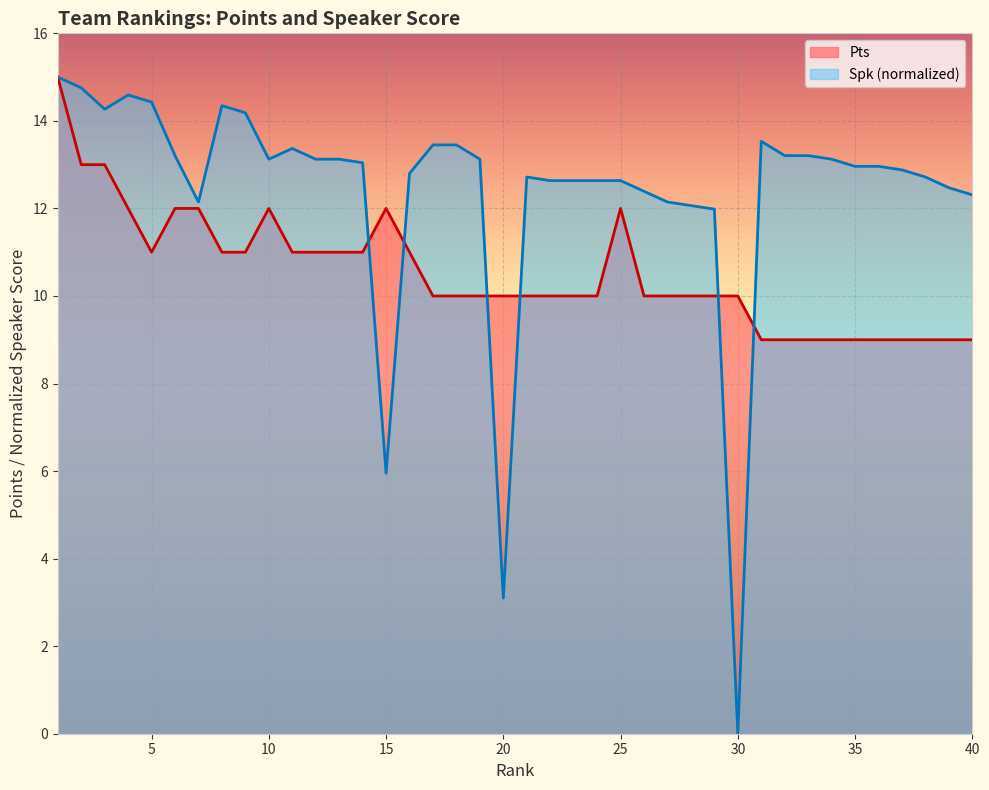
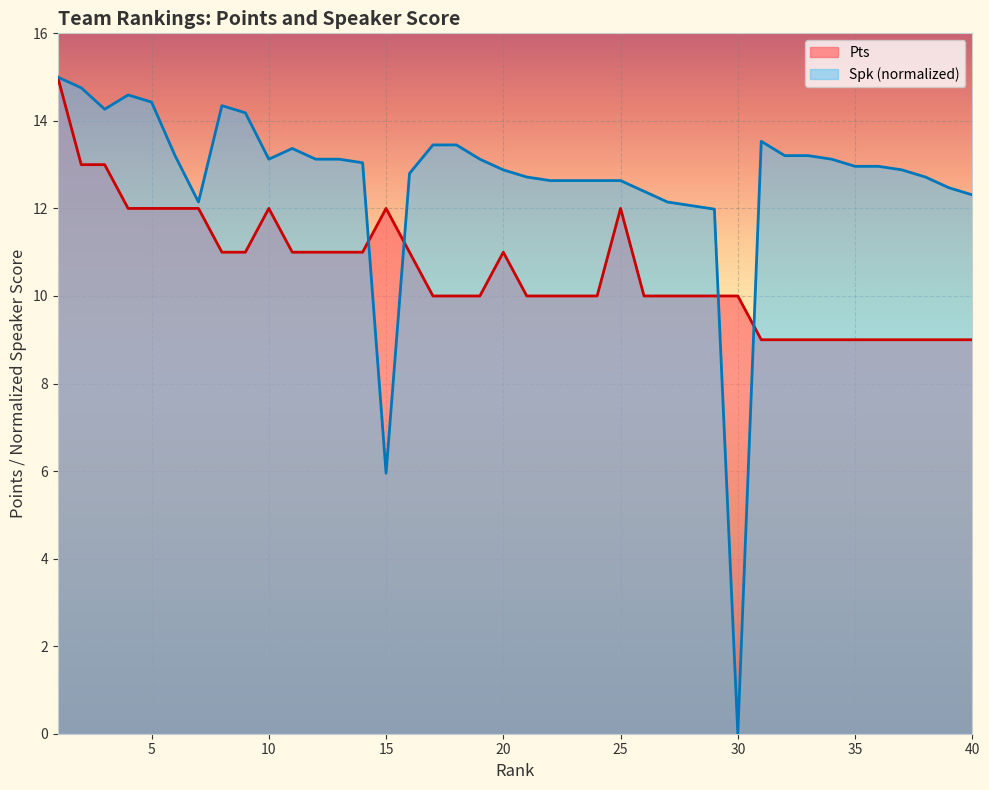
  {
    "Pts": {
-     "5": 11,
+     "5": 12,
      "10": 12,
      "15": 12,
-     "20": 10,
+     "20": 11,
      "25": 12,
      "30": 10,
      "35": 9,
      "40": 9
    },
    "Spk (normalized)": {
      "5": 14.4,
      "10": 13.1,
      "15": 6.0,
-     "20": 3.1,
+     "20": 12.9,
      "25": 12.6,
      "30": 0.0,
      "35": 13.0,
      "40": 12.3
    }
  }
